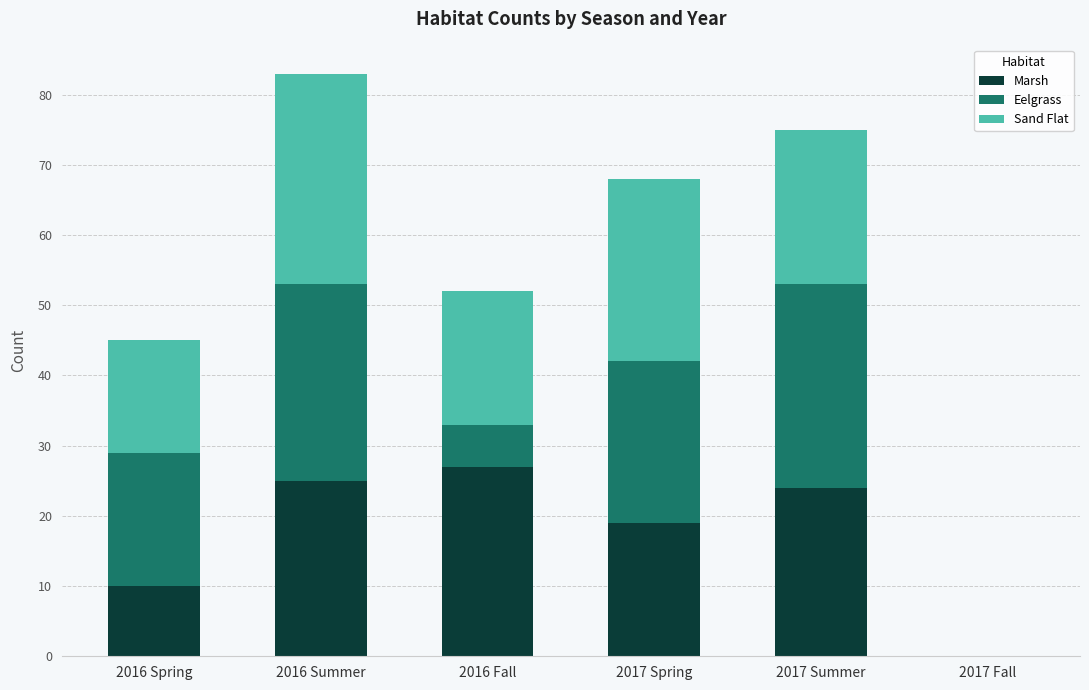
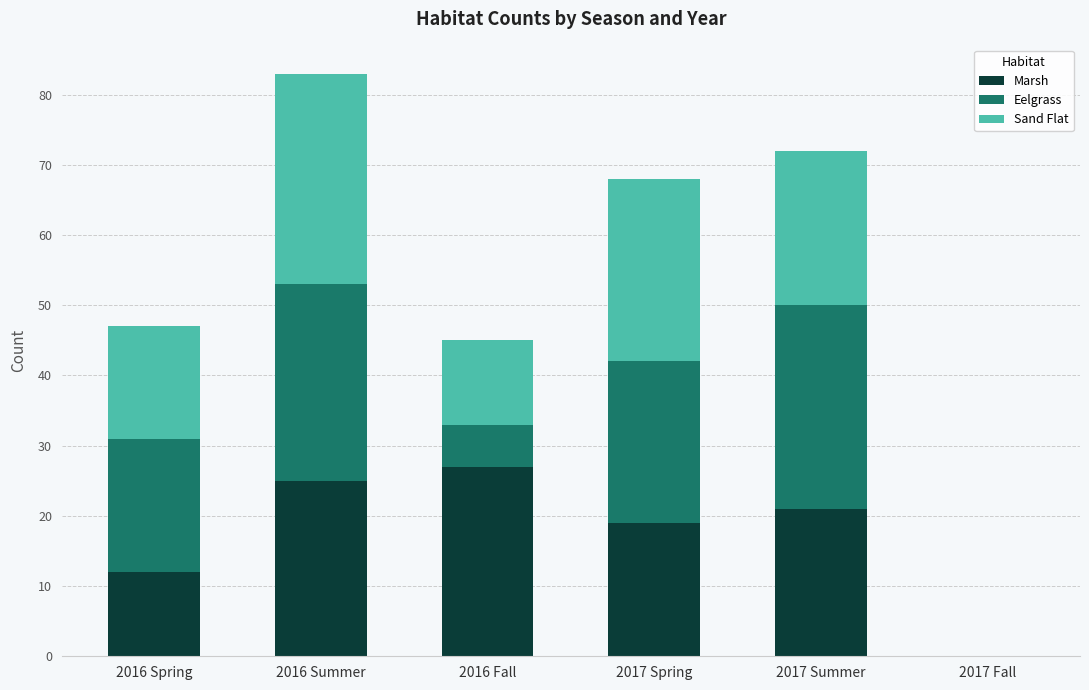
  {
    "Marsh": {
-     "2016 Spring": 10,
+     "2016 Spring": 12,
      "2016 Summer": 25,
      "2016 Fall": 27,
      "2017 Spring": 19,
-     "2017 Summer": 24,
+     "2017 Summer": 21,
      "2017 Fall": 0
    },
    "Eelgrass": {
      "2016 Spring": 19,
      "2016 Summer": 28,
      "2016 Fall": 6,
      "2017 Spring": 23,
      "2017 Summer": 29,
      "2017 Fall": 0
    },
    "Sand Flat": {
      "2016 Spring": 16,
      "2016 Summer": 30,
-     "2016 Fall": 19,
+     "2016 Fall": 12,
      "2017 Spring": 26,
      "2017 Summer": 22,
      "2017 Fall": 0
    }
  }
